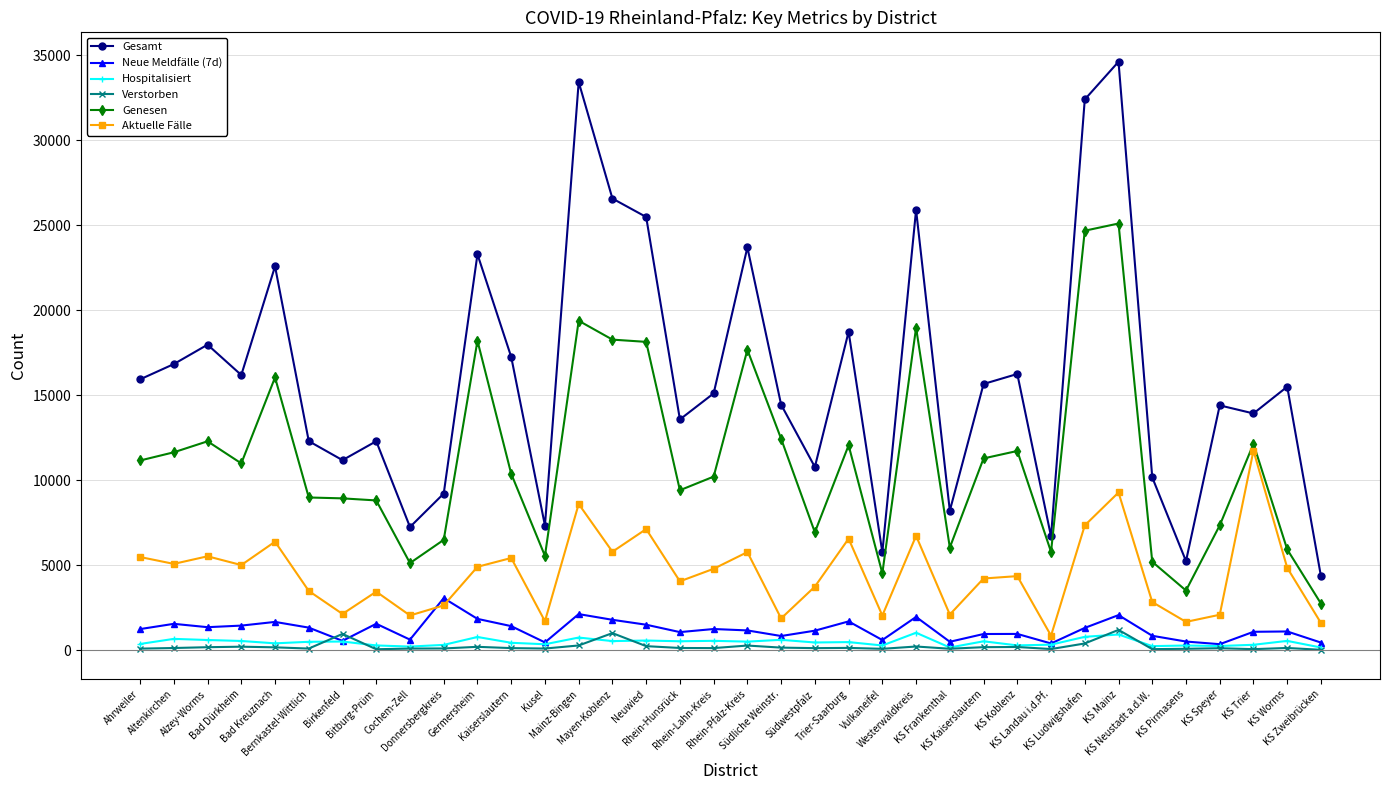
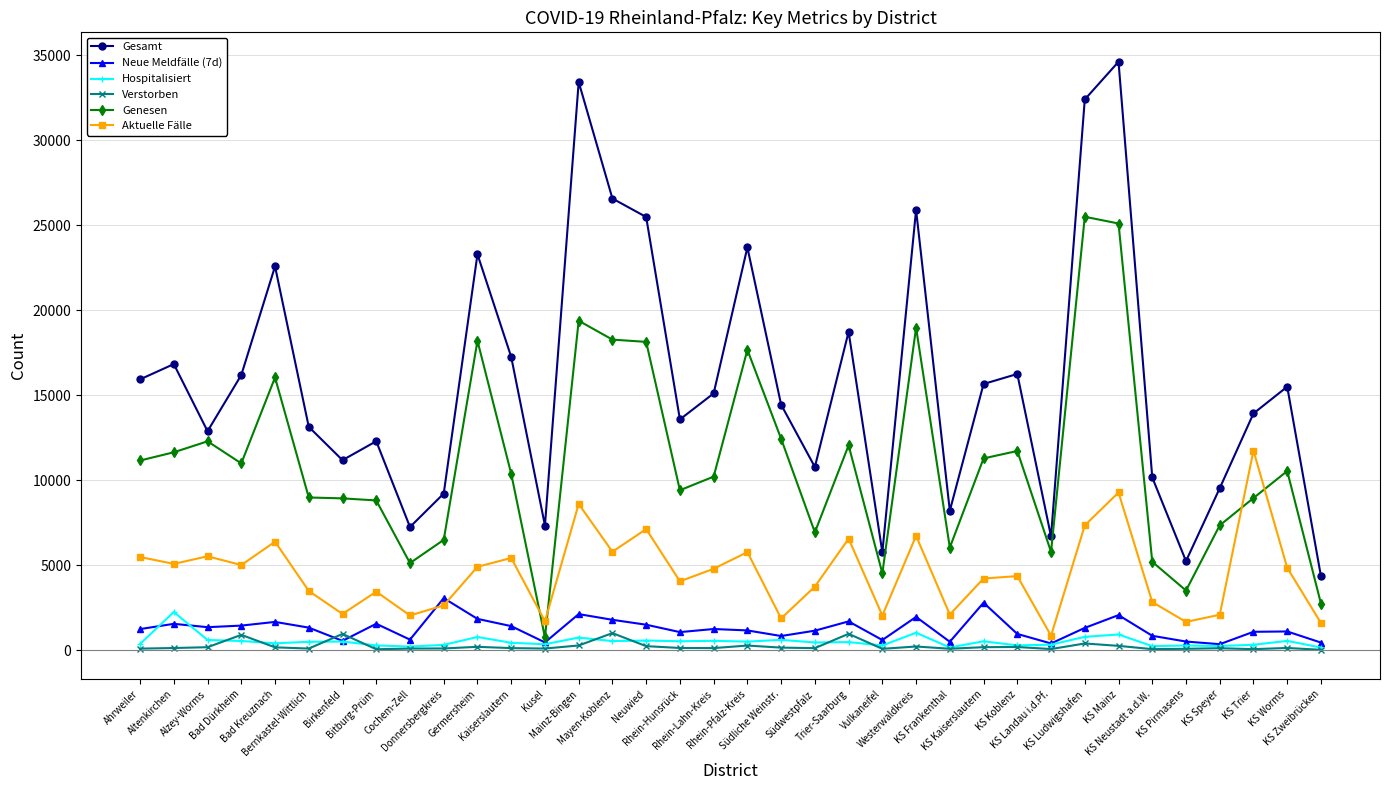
  {
    "Gesamt": {
      "Ahrweiler": 15900,
      "Altenkirchen": 16800,
-     "Alzey-Worms": 18000,
+     "Alzey-Worms": 12900,
      "Bad Dürkheim": 16200,
      "Bad Kreuznach": 22600,
-     "Bernkastel-Wittlich": 12300,
+     "Bernkastel-Wittlich": 13100,
      "Birkenfeld": 11200,
      "Bitburg-Prüm": 12300,
      "Cochem-Zell": 7200,
      "Donnersbergkreis": 9200,
      "Germersheim": 23300,
      "Kaiserslautern": 17200,
      "Kusel": 7300,
      "Mainz-Bingen": 33400,
      "Mayen-Koblenz": 26600,
      "Neuwied": 25500,
      "Rhein-Hunsrück": 13600,
      "Rhein-Lahn-Kreis": 15100,
      "Rhein-Pfalz-Kreis": 23700,
      "Südliche Weinstr.": 14400,
      "Südwestpfalz": 10800,
      "Trier-Saarburg": 18700,
      "Vulkaneifel": 5800,
      "Westerwaldkreis": 25900,
      "KS Frankenthal": 8200,
      "KS Kaiserslautern": 15700,
      "KS Koblenz": 16200,
      "KS Landau i.d.Pf.": 6700,
      "KS Ludwigshafen": 32400,
      "KS Mainz": 34600,
      "KS Neustadt a.d.W.": 10200,
      "KS Pirmasens": 5200,
-     "KS Speyer": 14400,
+     "KS Speyer": 9500,
      "KS Trier": 13900,
      "KS Worms": 15500,
      "KS Zweibrücken": 4300
    },
    "Neue Meldfälle (7d)": {
      "Ahrweiler": 1200,
      "Altenkirchen": 1500,
      "Alzey-Worms": 1300,
      "Bad Dürkheim": 1400,
      "Bad Kreuznach": 1700,
      "Bernkastel-Wittlich": 1300,
      "Bitburg-Prüm": 1500,
      "Cochem-Zell": 600,
      "Donnersbergkreis": 3100,
      "Germersheim": 1800,
      "Kaiserslautern": 1400,
      "Mainz-Bingen": 2100,
      "Mayen-Koblenz": 1800,
      "Neuwied": 1500,
      "Rhein-Hunsrück": 1100,
      "Rhein-Lahn-Kreis": 1200,
      "Rhein-Pfalz-Kreis": 1200,
      "Südliche Weinstr.": 800,
      "Südwestpfalz": 1100,
      "Trier-Saarburg": 1700,
      "Vulkaneifel": 600,
      "Westerwaldkreis": 1900,
      "KS Frankenthal": 500,
-     "KS Kaiserslautern": 900,
+     "KS Kaiserslautern": 2800,
      "KS Koblenz": 900,
      "KS Ludwigshafen": 1300,
      "KS Mainz": 2100,
      "KS Neustadt a.d.W.": 800,
      "KS Pirmasens": 500,
      "KS Trier": 1100,
      "KS Worms": 1100,
      "KS Zweibrücken": 400
    },
    "Hospitalisiert": {
      "Ahrweiler": 400,
-     "Altenkirchen": 700,
+     "Altenkirchen": 2200,
      "Alzey-Worms": 600,
      "Bad Dürkheim": 500,
      "Bad Kreuznach": 400,
      "Bernkastel-Wittlich": 500,
      "Bitburg-Prüm": 300,
      "Donnersbergkreis": 300,
      "Germersheim": 800,
      "Kaiserslautern": 400,
      "Mainz-Bingen": 700,
      "Mayen-Koblenz": 500,
      "Neuwied": 600,
      "Rhein-Hunsrück": 500,
      "Rhein-Lahn-Kreis": 500,
      "Rhein-Pfalz-Kreis": 500,
      "Südliche Weinstr.": 600,
      "Südwestpfalz": 400,
      "Trier-Saarburg": 500,
      "Vulkaneifel": 300,
      "Westerwaldkreis": 1000,
      "KS Kaiserslautern": 500,
      "KS Ludwigshafen": 800,
      "KS Mainz": 900,
      "KS Neustadt a.d.W.": 200,
      "KS Pirmasens": 300,
      "KS Trier": 300,
      "KS Worms": 500
    },
    "Verstorben": {
      "Ahrweiler": 100,
      "Altenkirchen": 100,
      "Alzey-Worms": 200,
-     "Bad Dürkheim": 200,
+     "Bad Dürkheim": 900,
      "Bad Kreuznach": 200,
      "Bernkastel-Wittlich": 100,
      "Birkenfeld": 900,
      "Bitburg-Prüm": 0,
      "Donnersbergkreis": 100,
      "Germersheim": 200,
      "Kaiserslautern": 100,
      "Kusel": 100,
      "Mainz-Bingen": 300,
      "Mayen-Koblenz": 1000,
      "Neuwied": 200,
      "Rhein-Hunsrück": 100,
      "Rhein-Lahn-Kreis": 100,
      "Rhein-Pfalz-Kreis": 300,
      "Südliche Weinstr.": 100,
      "Südwestpfalz": 100,
-     "Trier-Saarburg": 100,
+     "Trier-Saarburg": 1000,
      "Vulkaneifel": 100,
      "Westerwaldkreis": 200,
      "KS Kaiserslautern": 200,
      "KS Landau i.d.Pf.": 100,
      "KS Ludwigshafen": 400,
-     "KS Mainz": 1200,
+     "KS Mainz": 200,
      "KS Neustadt a.d.W.": 100,
      "KS Pirmasens": 100,
      "KS Trier": 100,
      "KS Worms": 100
    },
    "Genesen": {
      "Ahrweiler": 11200,
      "Altenkirchen": 11600,
      "Alzey-Worms": 12300,
      "Bad Dürkheim": 11000,
      "Bad Kreuznach": 16000,
      "Bernkastel-Wittlich": 9000,
      "Birkenfeld": 8900,
      "Bitburg-Prüm": 8800,
      "Cochem-Zell": 5100,
      "Donnersbergkreis": 6500,
      "Germersheim": 18200,
      "Kaiserslautern": 10400,
-     "Kusel": 5500,
+     "Kusel": 700,
      "Mainz-Bingen": 19400,
      "Mayen-Koblenz": 18300,
      "Neuwied": 18100,
      "Rhein-Hunsrück": 9400,
      "Rhein-Lahn-Kreis": 10200,
      "Rhein-Pfalz-Kreis": 17700,
      "Südliche Weinstr.": 12400,
      "Südwestpfalz": 6900,
      "Trier-Saarburg": 12000,
      "Vulkaneifel": 4500,
      "Westerwaldkreis": 19000,
      "KS Frankenthal": 6000,
      "KS Kaiserslautern": 11300,
      "KS Koblenz": 11700,
      "KS Landau i.d.Pf.": 5800,
-     "KS Ludwigshafen": 24700,
+     "KS Ludwigshafen": 25500,
      "KS Mainz": 25100,
      "KS Neustadt a.d.W.": 5200,
      "KS Pirmasens": 3500,
      "KS Speyer": 7300,
-     "KS Trier": 12100,
-     "KS Worms": 5900,
+     "KS Trier": 8900,
+     "KS Worms": 10500,
      "KS Zweibrücken": 2700
    },
    "Aktuelle Fälle": {
      "Ahrweiler": 5500,
      "Altenkirchen": 5100,
      "Alzey-Worms": 5500,
      "Bad Dürkheim": 5000,
      "Bad Kreuznach": 6400,
      "Bernkastel-Wittlich": 3500,
      "Birkenfeld": 2100,
      "Bitburg-Prüm": 3400,
      "Cochem-Zell": 2000,
      "Donnersbergkreis": 2600,
      "Germersheim": 4900,
      "Kaiserslautern": 5400,
      "Kusel": 1700,
      "Mainz-Bingen": 8600,
      "Mayen-Koblenz": 5800,
      "Neuwied": 7100,
      "Rhein-Hunsrück": 4000,
      "Rhein-Lahn-Kreis": 4800,
      "Rhein-Pfalz-Kreis": 5800,
      "Südliche Weinstr.": 1900,
      "Südwestpfalz": 3700,
      "Trier-Saarburg": 6600,
      "Vulkaneifel": 2000,
      "Westerwaldkreis": 6700,
      "KS Frankenthal": 2100,
      "KS Kaiserslautern": 4200,
      "KS Koblenz": 4400,
      "KS Landau i.d.Pf.": 800,
      "KS Ludwigshafen": 7300,
      "KS Mainz": 9300,
      "KS Neustadt a.d.W.": 2800,
      "KS Pirmasens": 1700,
      "KS Speyer": 2100,
      "KS Trier": 11700,
      "KS Worms": 4800,
      "KS Zweibrücken": 1600
    }
  }
